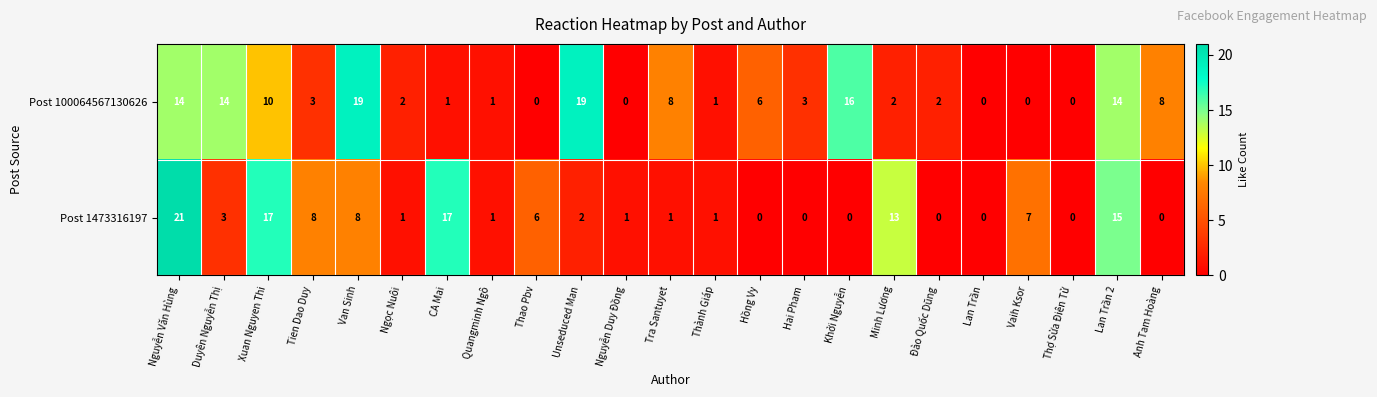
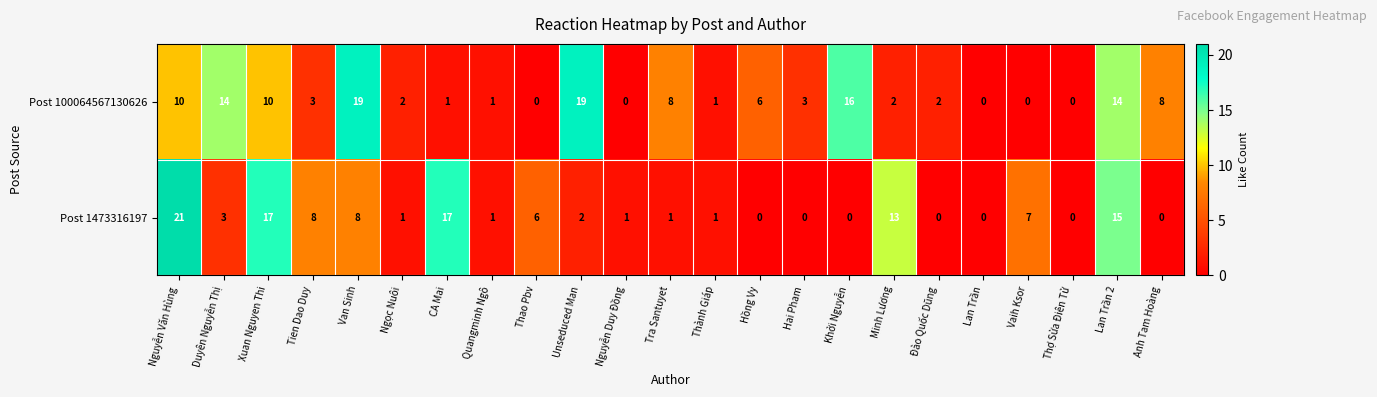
  {
    "Post 100064567130626": {
-     "Nguyễn Văn Hùng": 14,
+     "Nguyễn Văn Hùng": 10,
      "Duyên Nguyễn Thị": 14,
      "Xuan Nguyen Thi": 10,
      "Tien Dao Duy": 3,
      "Van Sinh": 19,
      "Ngọc Nuôi": 2,
      "CA Mai": 1,
      "Quangminh Ngô": 1,
      "Thao Pbv": 0,
      "Unseduced Man": 19,
      "Nguyễn Duy Đồng": 0,
      "Tra Santuyet": 8,
      "Thành Giáp": 1,
      "Hồng Vy": 6,
      "Hai Pham": 3,
      "Khởi Nguyễn": 16,
      "Minh Lương": 2,
      "Đào Quốc Dũng": 2,
      "Lan Trần": 0,
      "Vaih Ksor": 0,
      "Thợ Sửa Điên Tử": 0,
      "Lan Trần 2": 14,
      "Anh Tam Hoàng": 8
    },
    "Post 1473316197": {
      "Nguyễn Văn Hùng": 21,
      "Duyên Nguyễn Thị": 3,
      "Xuan Nguyen Thi": 17,
      "Tien Dao Duy": 8,
      "Van Sinh": 8,
      "Ngọc Nuôi": 1,
      "CA Mai": 17,
      "Quangminh Ngô": 1,
      "Thao Pbv": 6,
      "Unseduced Man": 2,
      "Nguyễn Duy Đồng": 1,
      "Tra Santuyet": 1,
      "Thành Giáp": 1,
      "Hồng Vy": 0,
      "Hai Pham": 0,
      "Khởi Nguyễn": 0,
      "Minh Lương": 13,
      "Đào Quốc Dũng": 0,
      "Lan Trần": 0,
      "Vaih Ksor": 7,
      "Thợ Sửa Điên Tử": 0,
      "Lan Trần 2": 15,
      "Anh Tam Hoàng": 0
    }
  }
